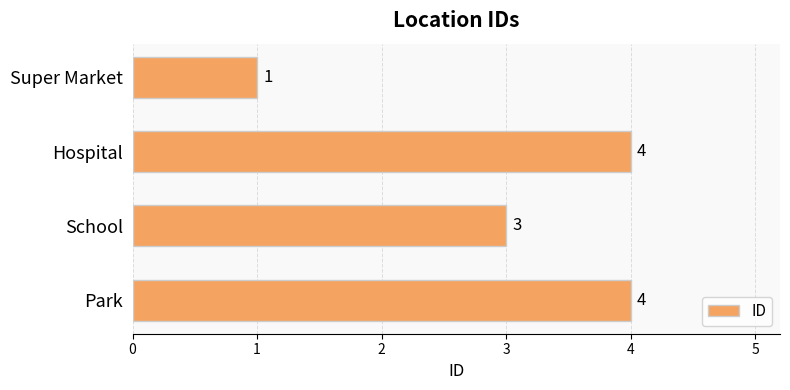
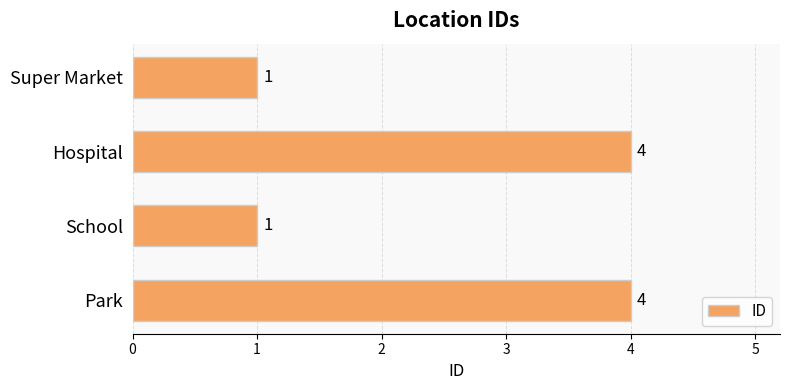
  {
    "Super Market": 1,
    "Hospital": 4,
-   "School": 3,
+   "School": 1,
    "Park": 4
  }
